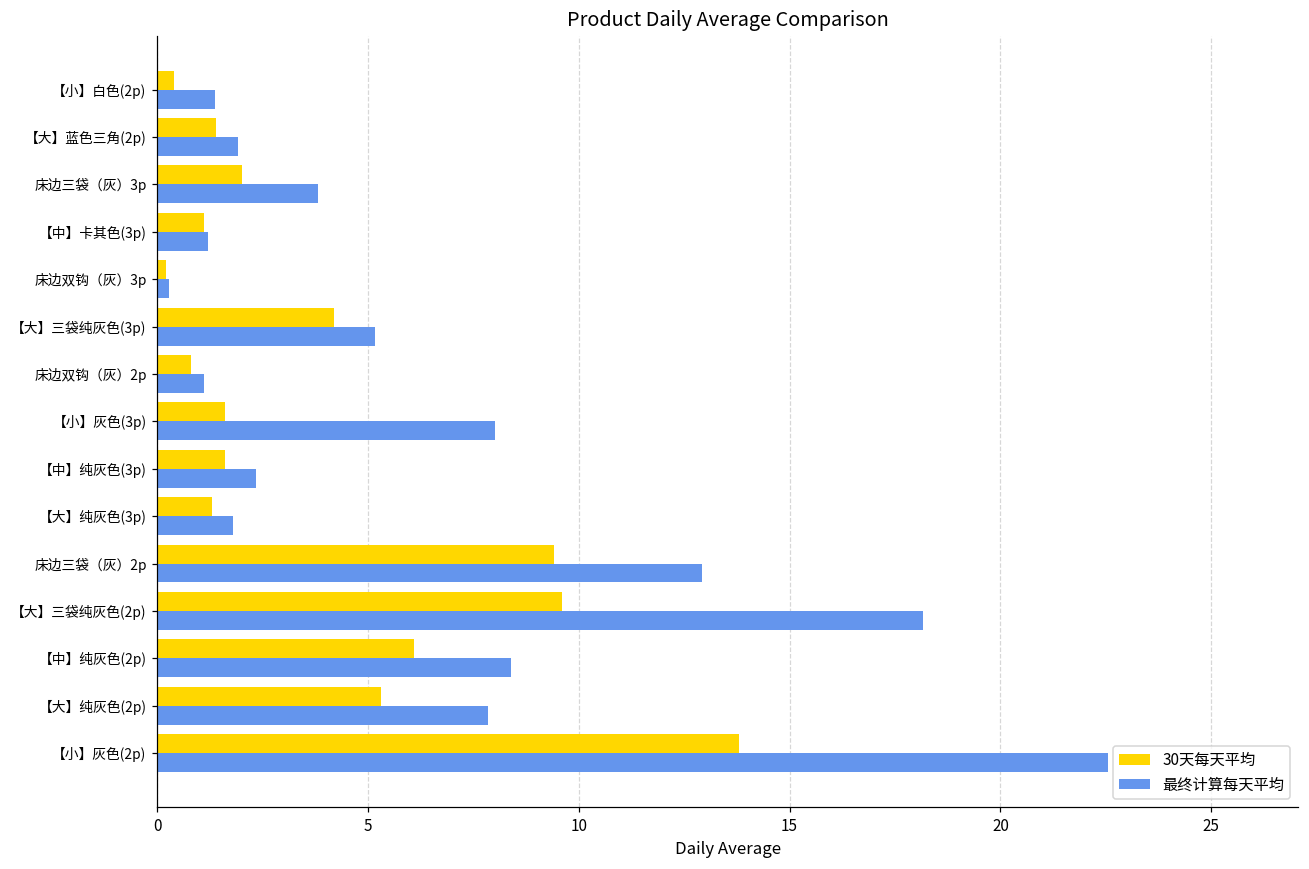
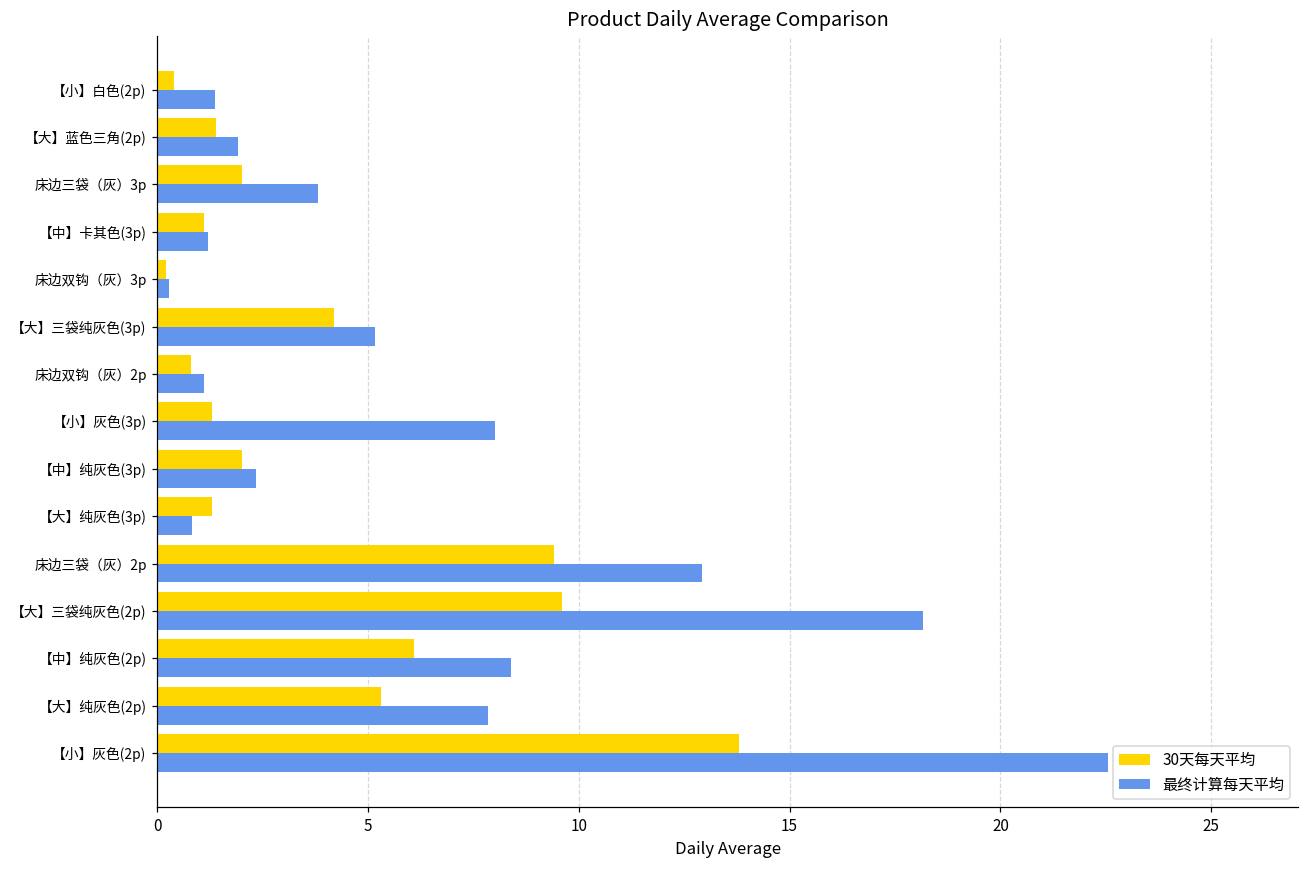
  {
    "30天每天平均": {
      "【小】白色(2p)": 0.4,
      "【大】蓝色三角(2p)": 1.4,
      "床边三袋（灰）3p": 2.0,
      "【中】卡其色(3p)": 1.1,
      "床边双钩（灰）3p": 0.2,
      "【大】三袋纯灰色(3p)": 4.2,
      "床边双钩（灰）2p": 0.8,
-     "【小】灰色(3p)": 1.6,
-     "【中】纯灰色(3p)": 1.6,
+     "【小】灰色(3p)": 1.3,
+     "【中】纯灰色(3p)": 2.0,
      "【大】纯灰色(3p)": 1.3,
      "床边三袋（灰）2p": 9.4,
      "【大】三袋纯灰色(2p)": 9.6,
      "【中】纯灰色(2p)": 6.1,
      "【大】纯灰色(2p)": 5.3,
      "【小】灰色(2p)": 13.8
    },
    "最终计算每天平均": {
      "【小】白色(2p)": 1.4,
      "【大】蓝色三角(2p)": 1.9,
      "床边三袋（灰）3p": 3.8,
      "【中】卡其色(3p)": 1.2,
      "床边双钩（灰）3p": 0.3,
      "【大】三袋纯灰色(3p)": 5.2,
      "床边双钩（灰）2p": 1.1,
      "【小】灰色(3p)": 8.0,
      "【中】纯灰色(3p)": 2.3,
-     "【大】纯灰色(3p)": 1.8,
+     "【大】纯灰色(3p)": 0.8,
      "床边三袋（灰）2p": 12.9,
      "【大】三袋纯灰色(2p)": 18.2,
      "【中】纯灰色(2p)": 8.4,
      "【大】纯灰色(2p)": 7.8,
      "【小】灰色(2p)": 22.6
    }
  }
